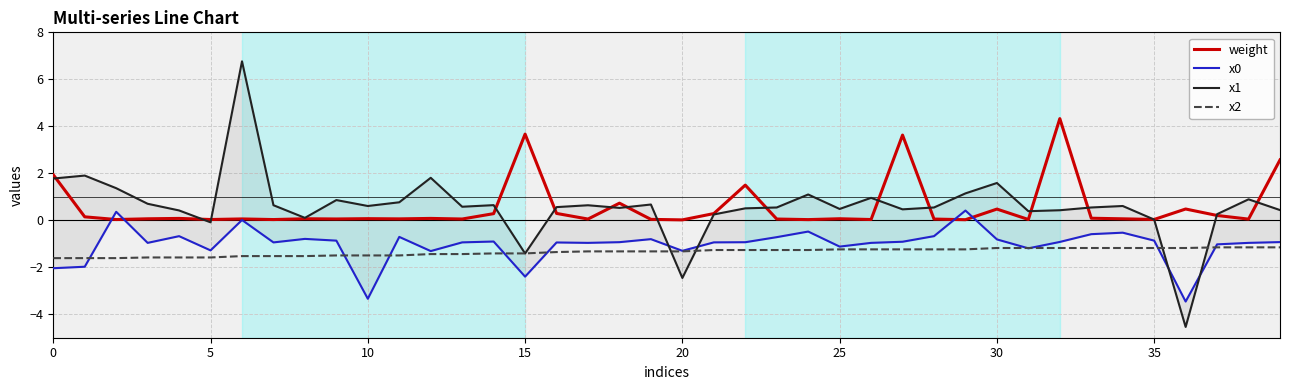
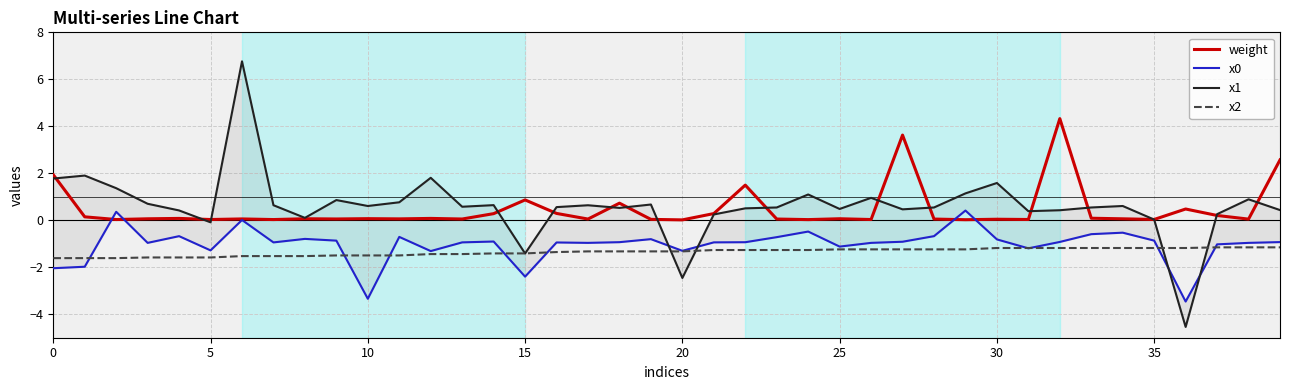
  {
    "weight": {
      "0": 1.9,
      "5": 0.0,
      "10": 0.1,
-     "15": 3.7,
+     "15": 0.9,
      "20": 0.0,
      "25": 0.1,
-     "30": 0.5
+     "30": 0.0
    },
    "x0": {
      "0": -2.0,
      "5": -1.3,
      "10": -3.3,
      "15": -2.4,
      "25": -1.1,
      "30": -0.8,
      "35": -0.9
    }
  }
